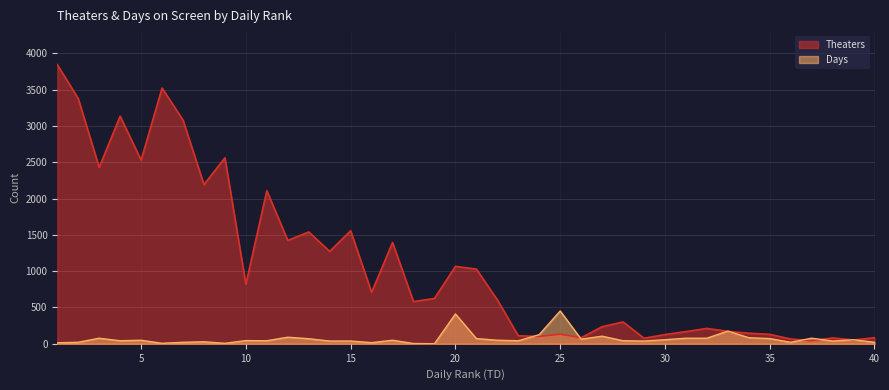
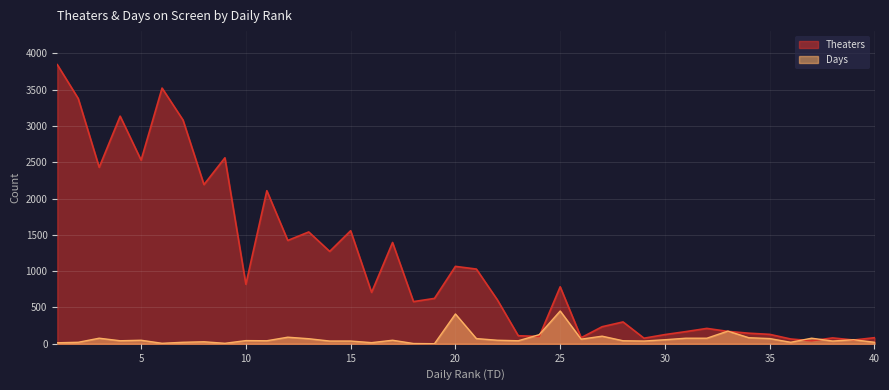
  {
    "Theaters": {
      "5": 2500,
      "10": 800,
      "15": 1600,
      "20": 1100,
-     "25": 100,
+     "25": 800,
      "30": 100,
      "35": 100,
      "40": 100
    },
    "Days": {
      "5": 0,
      "10": 0,
      "15": 0,
      "20": 400,
      "25": 500,
      "30": 100,
      "35": 100,
      "40": 0
    }
  }
